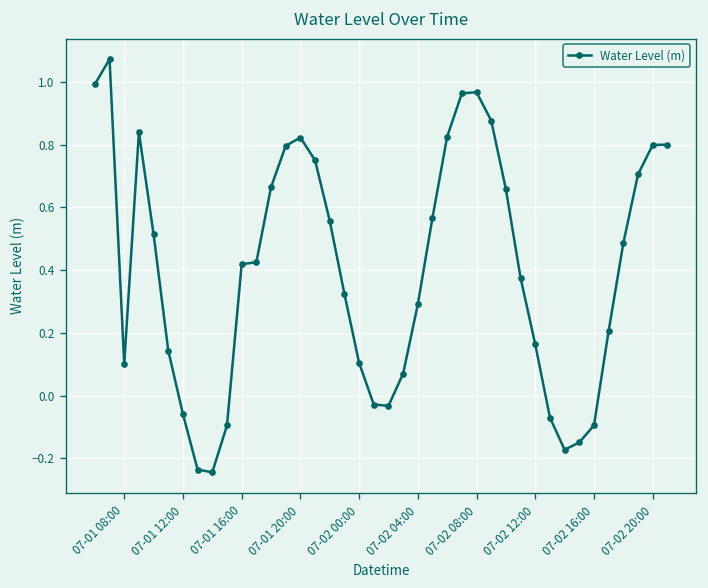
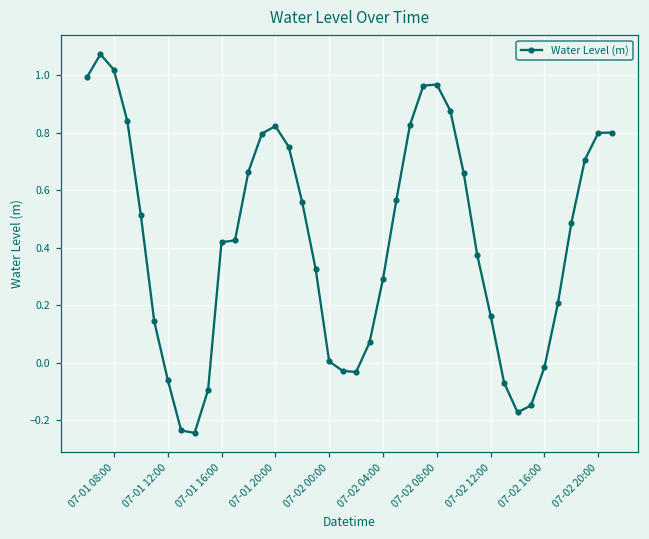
  {
-   "07-01 08:00": 0.10,
+   "07-01 08:00": 1.02,
    "07-01 12:00": -0.06,
    "07-01 16:00": 0.42,
    "07-01 20:00": 0.82,
-   "07-02 00:00": 0.10,
+   "07-02 00:00": 0.00,
    "07-02 04:00": 0.29,
    "07-02 08:00": 0.97,
    "07-02 12:00": 0.16,
-   "07-02 16:00": -0.10,
+   "07-02 16:00": -0.02,
    "07-02 20:00": 0.80
  }
